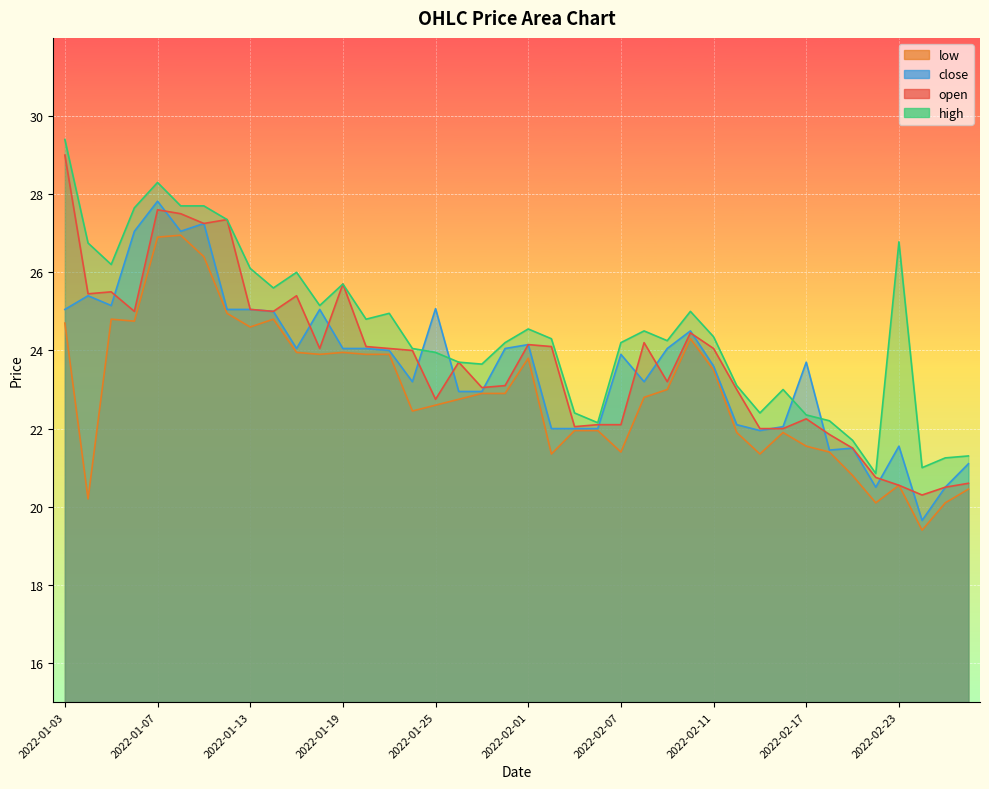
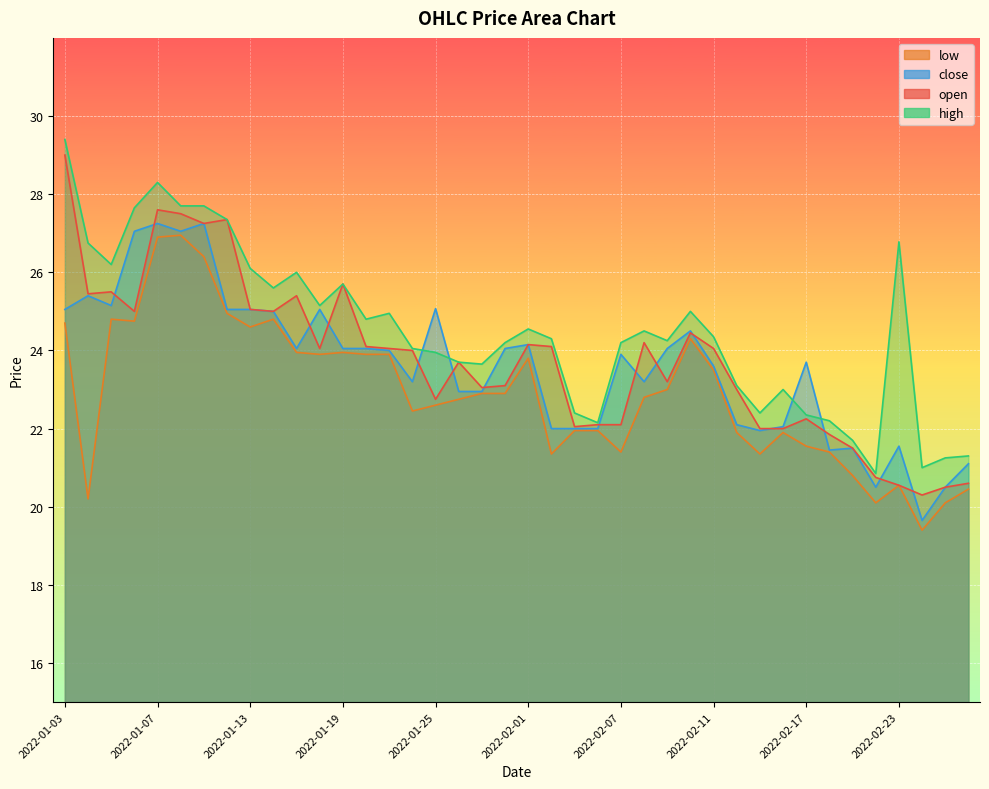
  {
    "close": {
      "2022-01-03": 25.1,
-     "2022-01-07": 27.8,
+     "2022-01-07": 27.3,
      "2022-01-19": 24.1,
      "2022-01-25": 25.1,
      "2022-02-07": 23.9,
      "2022-02-11": 23.6,
      "2022-02-17": 23.7,
      "2022-02-23": 21.6
    },
    "high": {
      "2022-01-03": 29.4,
      "2022-01-07": 28.3,
      "2022-01-13": 26.1,
      "2022-01-25": 24.0,
      "2022-02-01": 24.6,
      "2022-02-07": 24.2,
      "2022-02-11": 24.4,
      "2022-02-17": 22.4,
      "2022-02-23": 26.8
    }
  }
